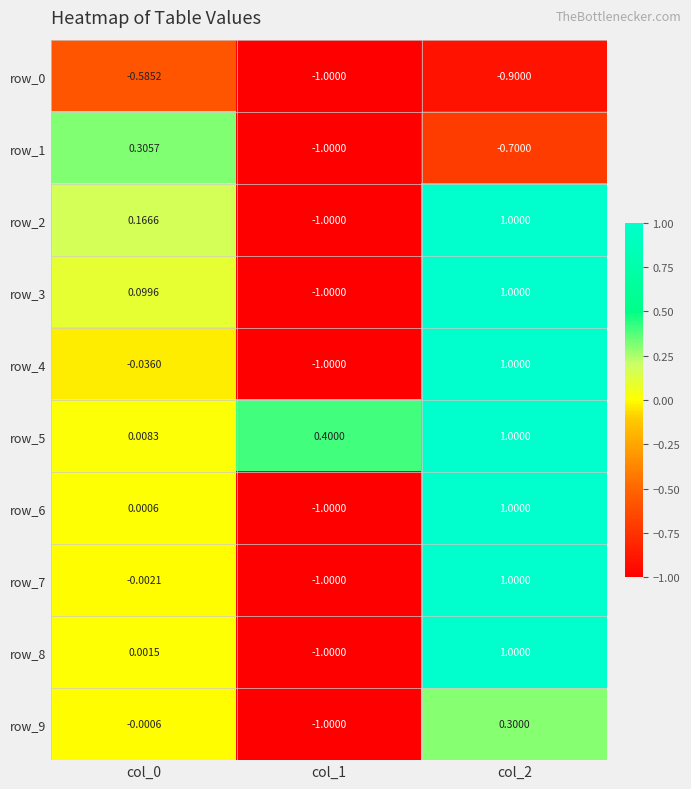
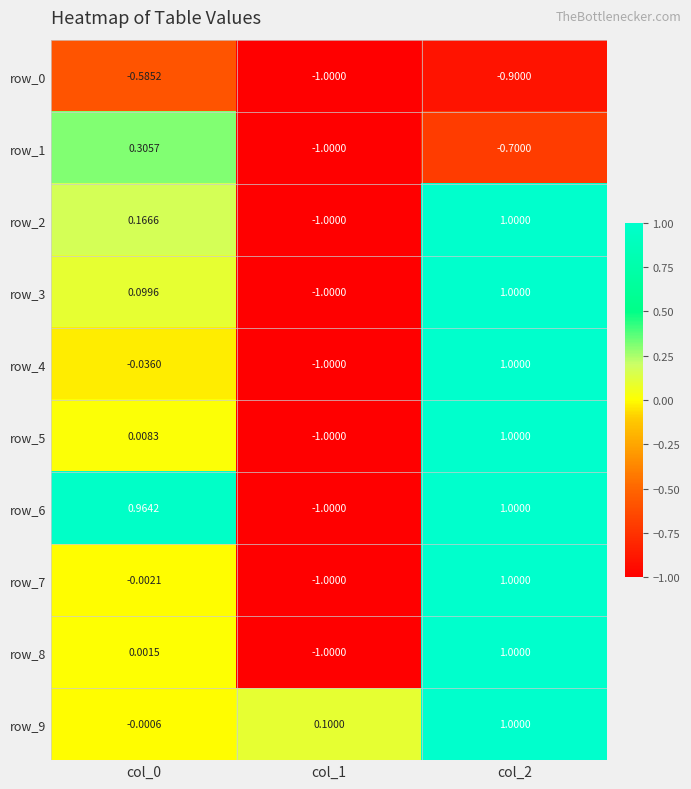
  {
    "row_0": {
      "col_0": -0.5852,
      "col_1": -1.0000,
      "col_2": -0.9000
    },
    "row_1": {
      "col_0": 0.3057,
      "col_1": -1.0000,
      "col_2": -0.7000
    },
    "row_2": {
      "col_0": 0.1666,
      "col_1": -1.0000,
      "col_2": 1.0000
    },
    "row_3": {
      "col_0": 0.0996,
      "col_1": -1.0000,
      "col_2": 1.0000
    },
    "row_4": {
      "col_0": -0.0360,
      "col_1": -1.0000,
      "col_2": 1.0000
    },
    "row_5": {
      "col_0": 0.0083,
-     "col_1": 0.4000,
+     "col_1": -1.0000,
      "col_2": 1.0000
    },
    "row_6": {
-     "col_0": 0.0006,
+     "col_0": 0.9642,
      "col_1": -1.0000,
      "col_2": 1.0000
    },
    "row_7": {
      "col_0": -0.0021,
      "col_1": -1.0000,
      "col_2": 1.0000
    },
    "row_8": {
      "col_0": 0.0015,
      "col_1": -1.0000,
      "col_2": 1.0000
    },
    "row_9": {
      "col_0": -0.0006,
-     "col_1": -1.0000,
-     "col_2": 0.3000
+     "col_1": 0.1000,
+     "col_2": 1.0000
    }
  }
